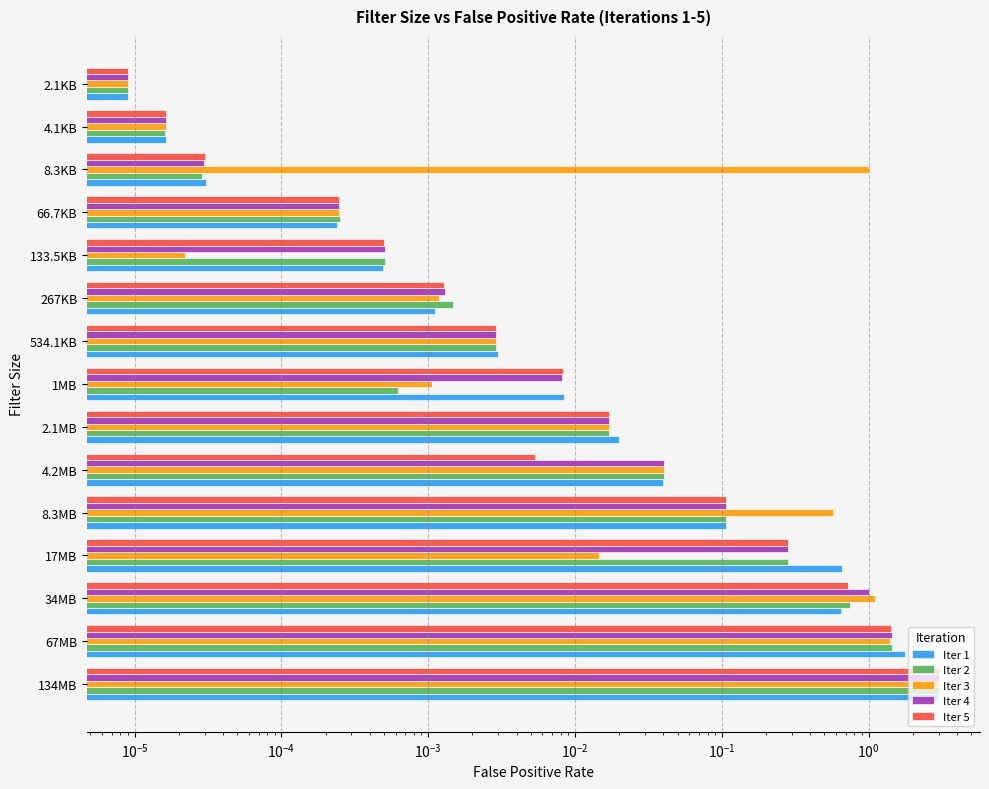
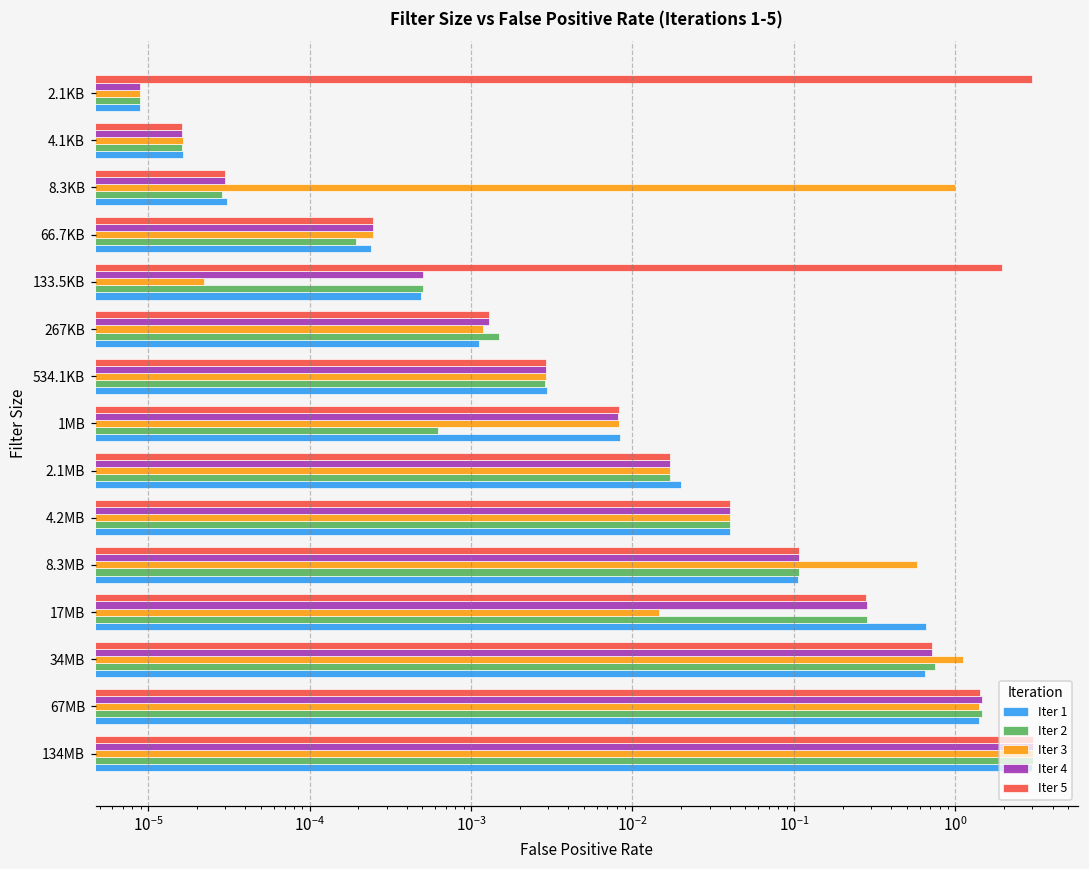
  {
    "Iter 1": {
      "2.1KB": 0.000009,
      "4.1KB": 0.000016,
      "8.3KB": 0.000031,
      "66.7KB": 0.00024,
      "133.5KB": 0.00049,
      "267KB": 0.0011,
      "534.1KB": 0.0030,
      "1MB": 0.008,
      "2.1MB": 0.020,
      "4.2MB": 0.040,
      "8.3MB": 0.11,
      "17MB": 0.7,
      "34MB": 0.6,
-     "67MB": 1.8
+     "67MB": 1.4
    },
    "Iter 2": {
      "2.1KB": 0.000009,
      "4.1KB": 0.000016,
      "8.3KB": 0.000029,
-     "66.7KB": 0.00025,
+     "66.7KB": 0.00019,
      "133.5KB": 0.00051,
      "267KB": 0.0015,
      "534.1KB": 0.0029,
      "1MB": 0.00062,
      "2.1MB": 0.017,
      "4.2MB": 0.040,
      "8.3MB": 0.11,
      "17MB": 0.28,
      "34MB": 0.8,
      "67MB": 1.5
    },
    "Iter 3": {
      "2.1KB": 0.000009,
      "4.1KB": 0.000016,
      "8.3KB": 1.0,
      "66.7KB": 0.00025,
      "133.5KB": 0.000022,
      "267KB": 0.0012,
      "534.1KB": 0.0029,
-     "1MB": 0.0011,
+     "1MB": 0.008,
      "2.1MB": 0.017,
      "4.2MB": 0.040,
      "8.3MB": 0.57,
      "17MB": 0.015,
      "34MB": 1.1,
      "67MB": 1.4
    },
    "Iter 4": {
      "2.1KB": 0.000009,
      "4.1KB": 0.000016,
      "8.3KB": 0.000030,
      "66.7KB": 0.00025,
      "133.5KB": 0.00050,
      "267KB": 0.0013,
      "534.1KB": 0.0029,
      "1MB": 0.008,
      "2.1MB": 0.017,
      "4.2MB": 0.040,
      "8.3MB": 0.11,
      "17MB": 0.28,
-     "34MB": 1.0,
+     "34MB": 0.7,
      "67MB": 1.5
    },
    "Iter 5": {
-     "2.1KB": 0,
+     "2.1KB": 3,
      "4.1KB": 0.000016,
      "8.3KB": 0.00003,
      "66.7KB": 0.00025,
-     "133.5KB": 0.00050,
+     "133.5KB": 1.9,
      "267KB": 0.0013,
      "534.1KB": 0.0029,
      "1MB": 0.008,
      "2.1MB": 0.017,
-     "4.2MB": 0.0054,
+     "4.2MB": 0.040,
      "8.3MB": 0.11,
      "17MB": 0.28,
      "34MB": 0.7,
      "67MB": 1.4
    }
  }
